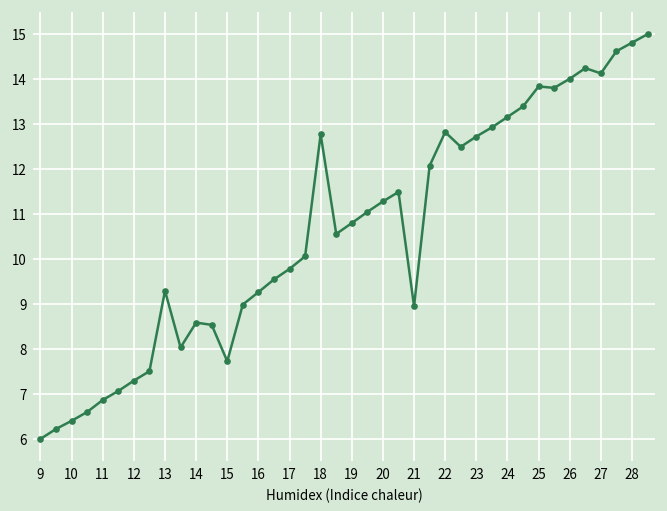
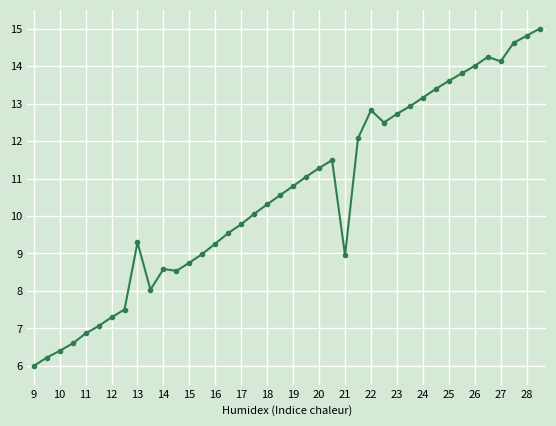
  {
    "9": 6.0,
    "10": 6.4,
    "11": 6.9,
    "12": 7.3,
    "13": 9.3,
    "14": 8.6,
-   "15": 7.7,
+   "15": 8.8,
    "16": 9.3,
    "17": 9.8,
-   "18": 12.8,
+   "18": 10.3,
    "19": 10.8,
    "20": 11.3,
    "21": 8.9,
    "22": 12.8,
    "23": 12.7,
    "24": 13.2,
-   "25": 13.8,
+   "25": 13.6,
    "26": 14.0,
    "27": 14.1,
    "28": 14.8
  }
